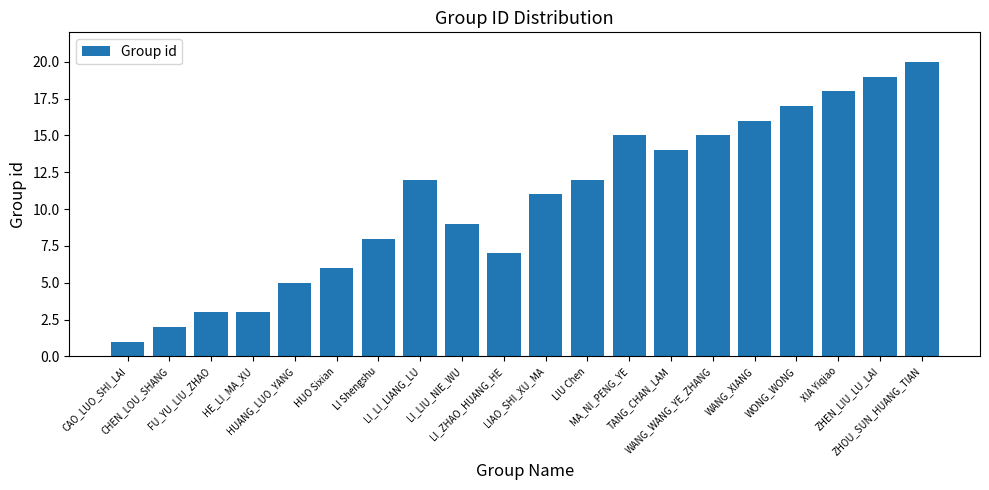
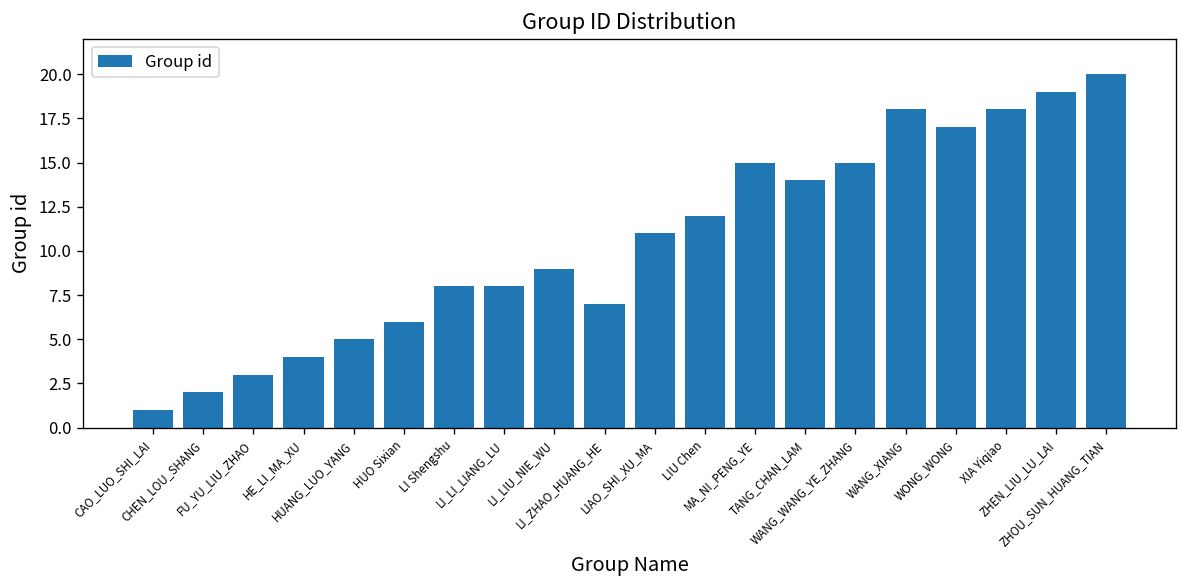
  {
    "CAO_LUO_SHI_LAI": 1,
    "CHEN_LOU_SHANG": 2,
    "FU_YU_LIU_ZHAO": 3,
-   "HE_LI_MA_XU": 3,
+   "HE_LI_MA_XU": 4,
    "HUANG_LUO_YANG": 5,
    "HUO Sixian": 6,
    "LI Shengshu": 8,
-   "LI_LI_LIANG_LU": 12,
+   "LI_LI_LIANG_LU": 8,
    "LI_LIU_NIE_WU": 9,
    "LI_ZHAO_HUANG_HE": 7,
    "LIAO_SHI_XU_MA": 11,
    "LIU Chen": 12,
    "MA_NI_PENG_YE": 15,
    "TANG_CHAN_LAM": 14,
    "WANG_WANG_YE_ZHANG": 15,
-   "WANG_XIANG": 16,
+   "WANG_XIANG": 18,
    "WONG_WONG": 17,
    "XIA Yiqiao": 18,
    "ZHEN_LIU_LU_LAI": 19,
    "ZHOU_SUN_HUANG_TIAN": 20
  }
